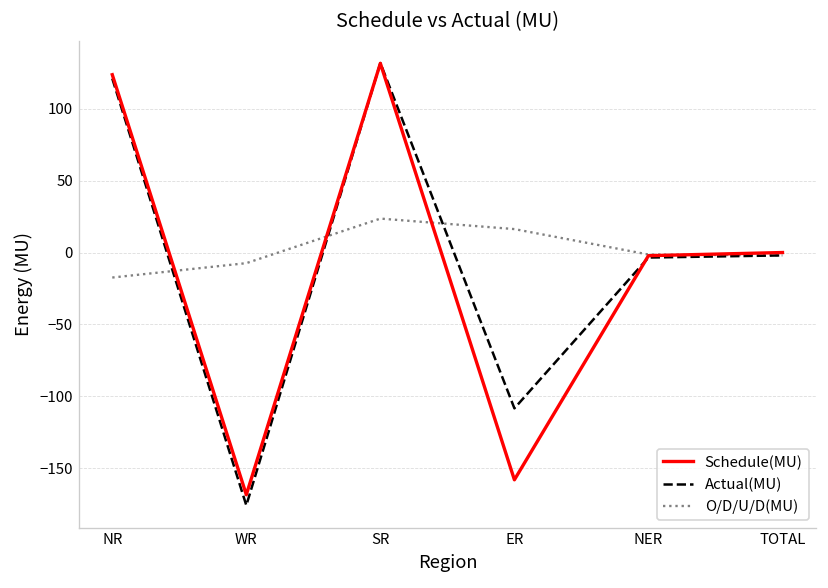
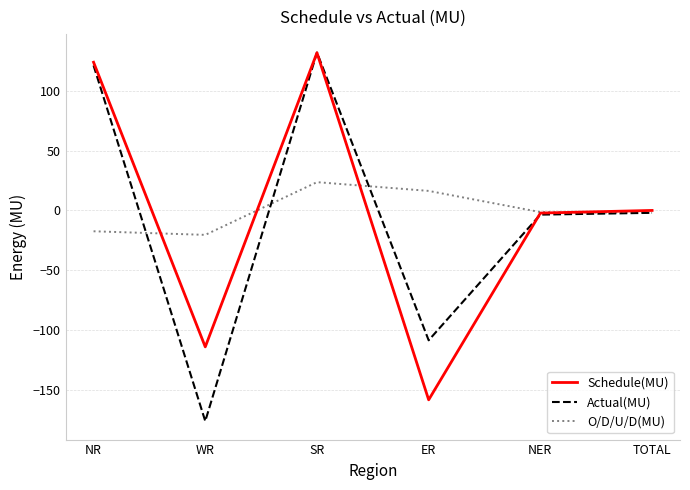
  {
    "Schedule(MU)": {
      "NR": 124,
-     "WR": -169,
+     "WR": -114,
      "ER": -158
    },
    "Actual(MU)": {
      "NR": 121,
      "WR": -176,
      "ER": -108
    },
    "O/D/U/D(MU)": {
      "NR": -17,
-     "WR": -7,
+     "WR": -20,
      "SR": 24,
      "ER": 16
    }
  }
